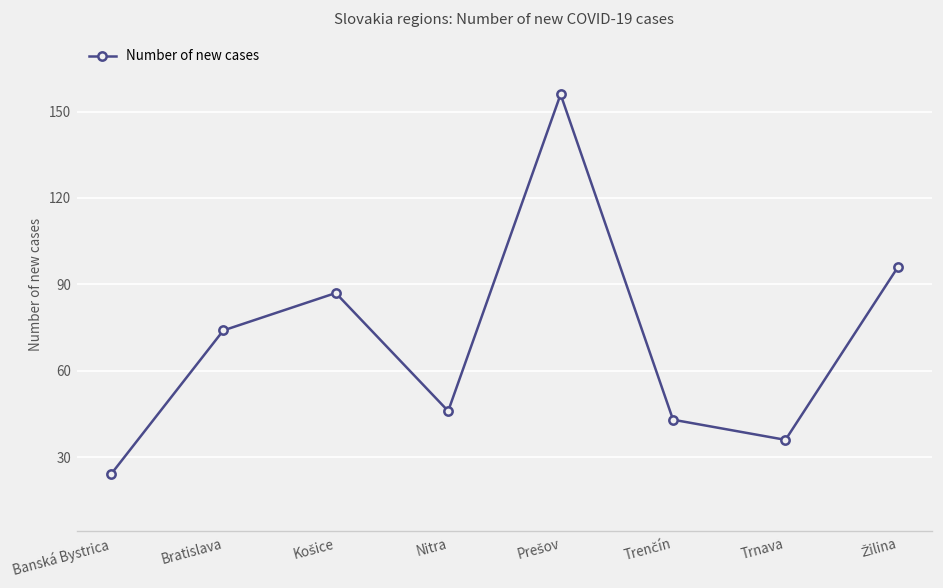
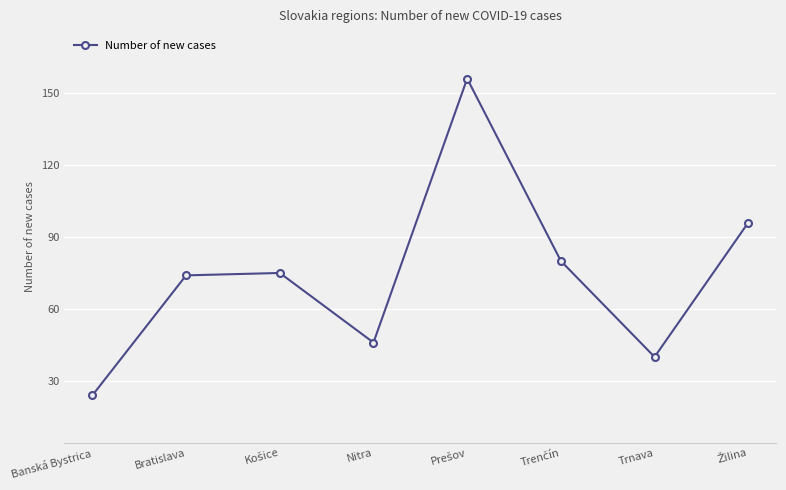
  {
    "Banská Bystrica": 24,
    "Bratislava": 74,
-   "Košice": 87,
+   "Košice": 75,
    "Nitra": 46,
    "Prešov": 156,
-   "Trenčín": 43,
-   "Trnava": 36,
+   "Trenčín": 80,
+   "Trnava": 40,
    "Žilina": 96
  }
